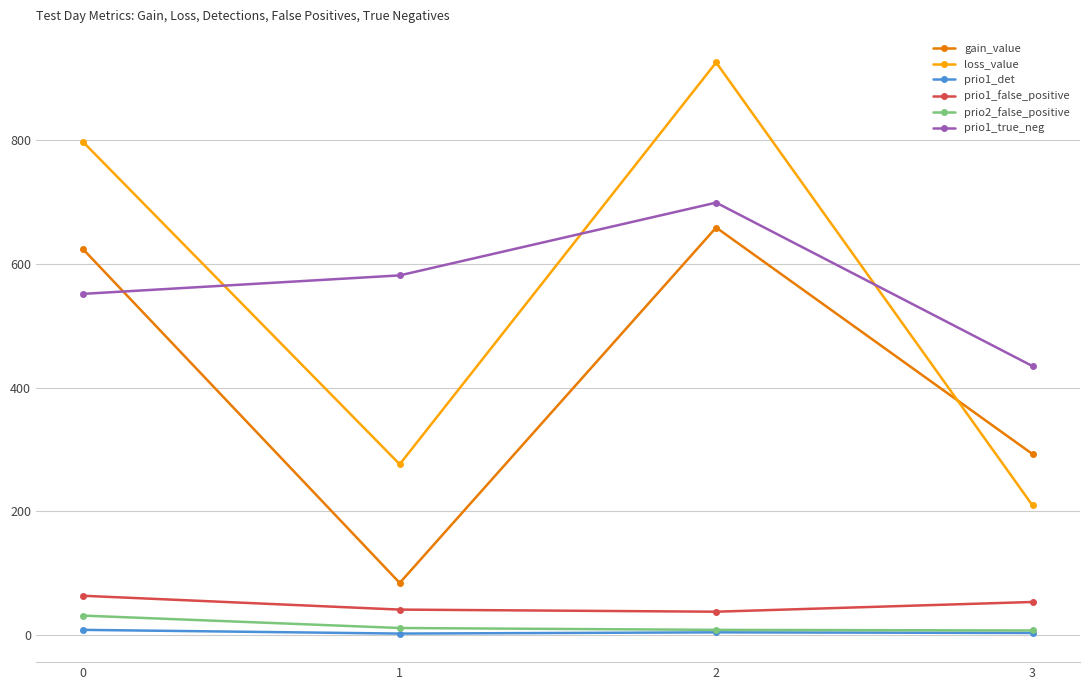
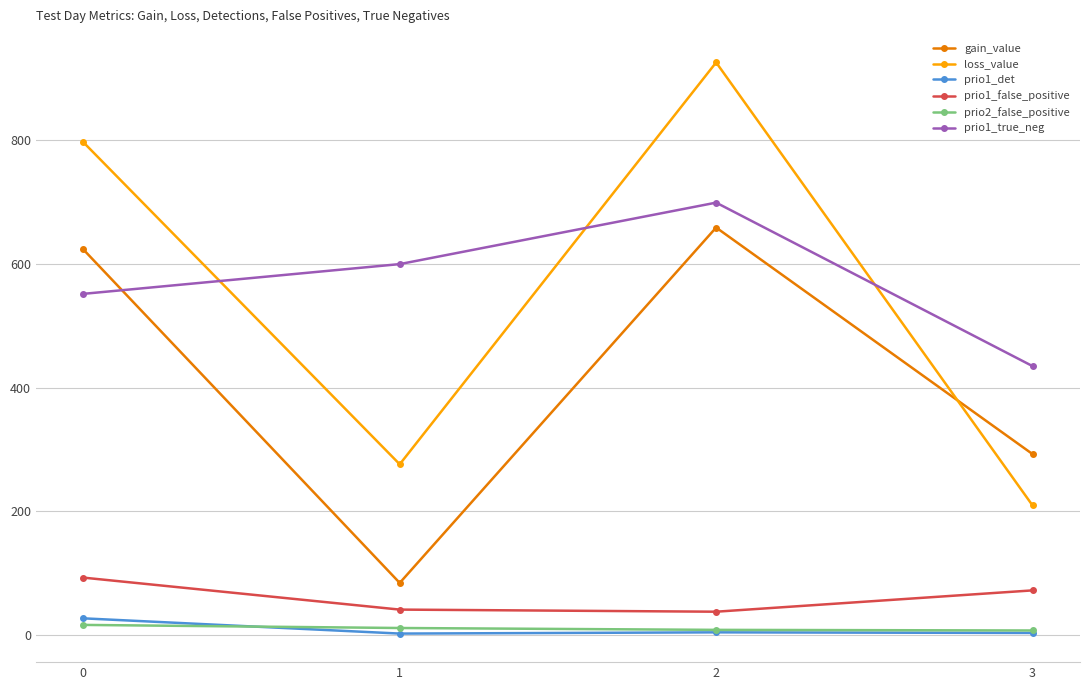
  {
    "prio1_det": {
-     "0": 10,
+     "0": 30,
      "1": 0
    },
    "prio1_false_positive": {
-     "0": 60,
+     "0": 90,
      "1": 40,
      "2": 40,
-     "3": 50
+     "3": 70
    },
    "prio2_false_positive": {
-     "0": 30,
+     "0": 20,
      "1": 10
    },
    "prio1_true_neg": {
      "0": 550,
-     "1": 580,
+     "1": 600,
      "2": 700,
      "3": 430
    }
  }
